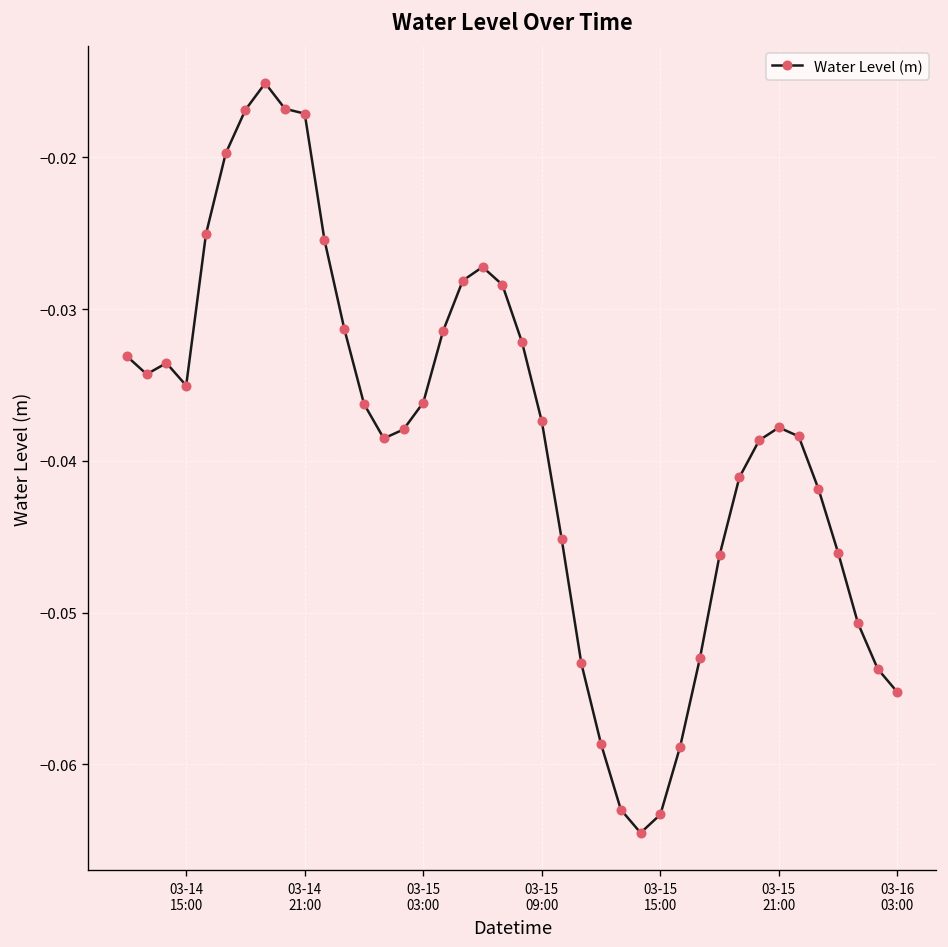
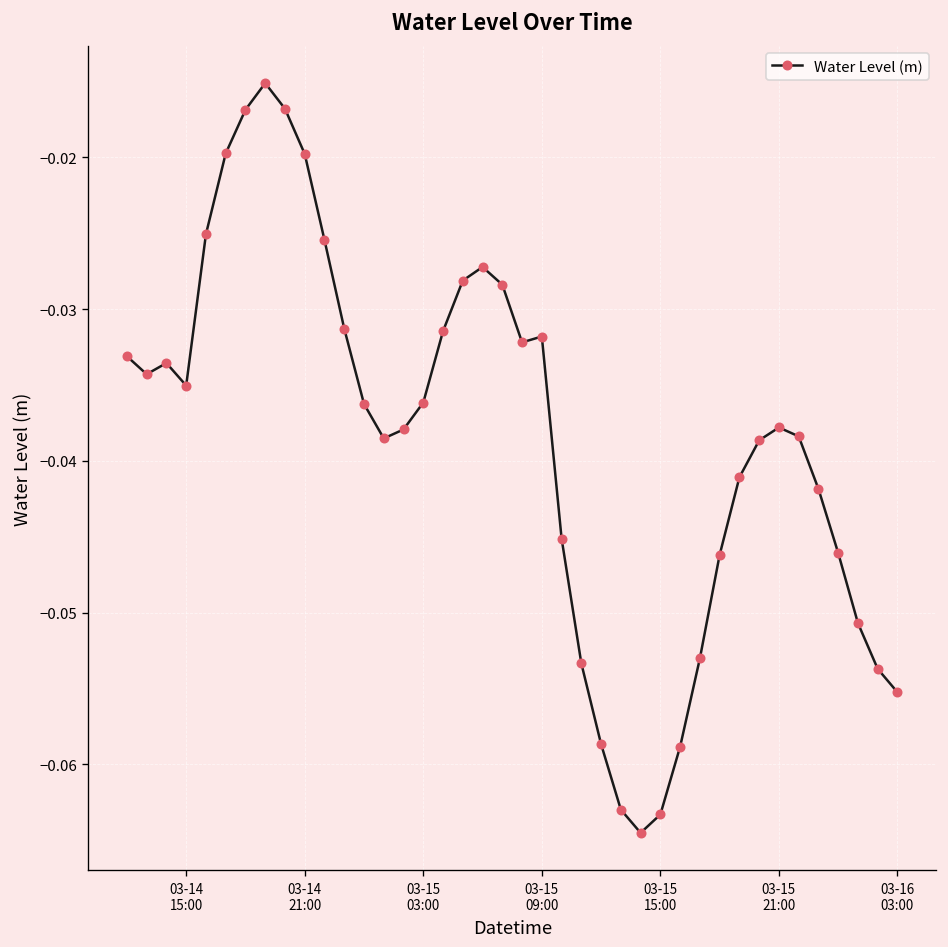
  {
    "03-14 15:00": -0.0350,
-   "03-14 21:00": -0.0171,
+   "03-14 21:00": -0.0198,
    "03-15 03:00": -0.0362,
-   "03-15 09:00": -0.0374,
+   "03-15 09:00": -0.0318,
    "03-15 15:00": -0.0633,
    "03-15 21:00": -0.0378,
    "03-16 03:00": -0.0553
  }
